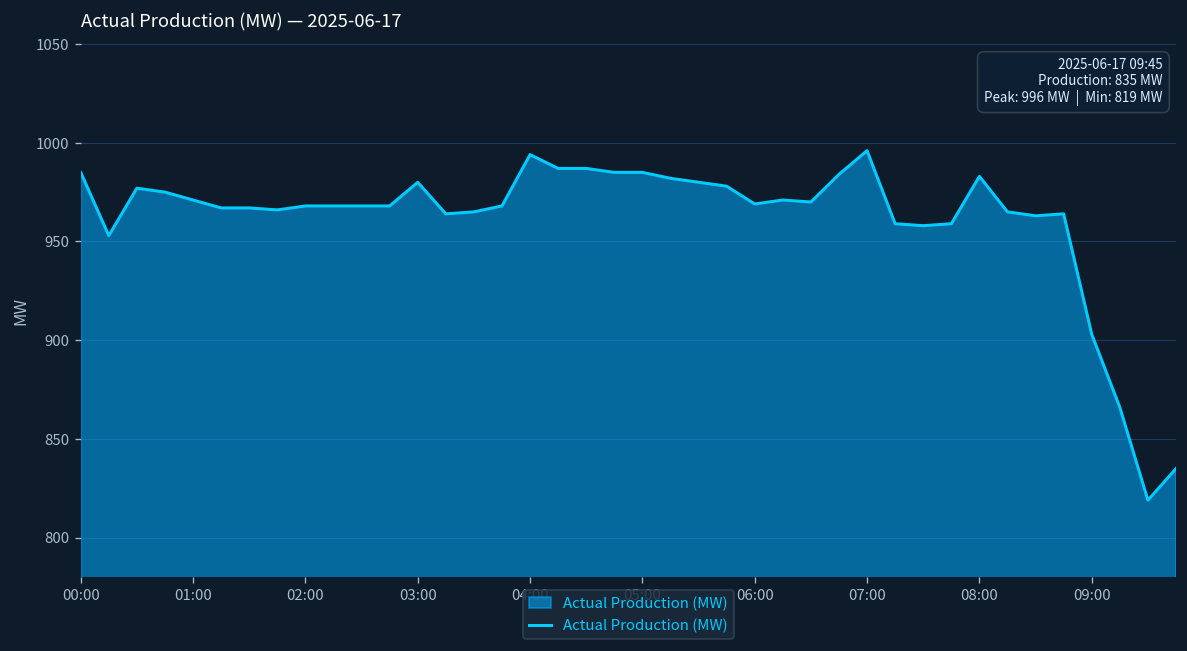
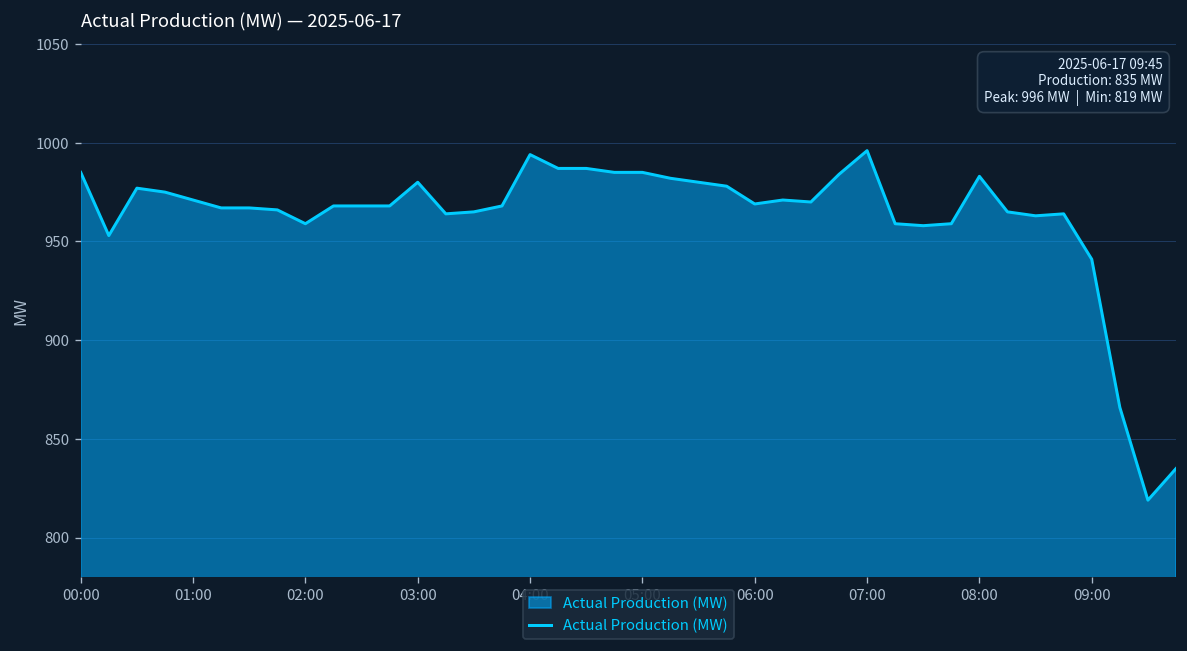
  {
    "00:00": 985,
    "01:00": 971,
-   "02:00": 968,
+   "02:00": 959,
    "03:00": 980,
    "04:00": 994,
    "05:00": 985,
    "06:00": 969,
    "07:00": 996,
    "08:00": 983,
-   "09:00": 903
+   "09:00": 941
  }
